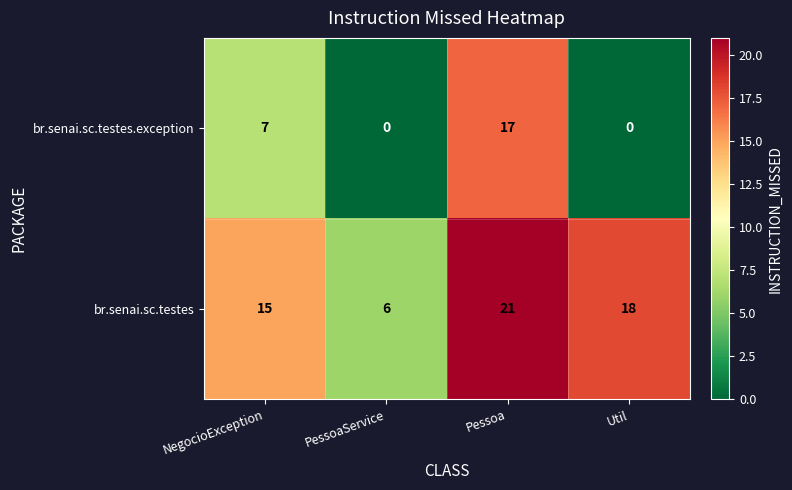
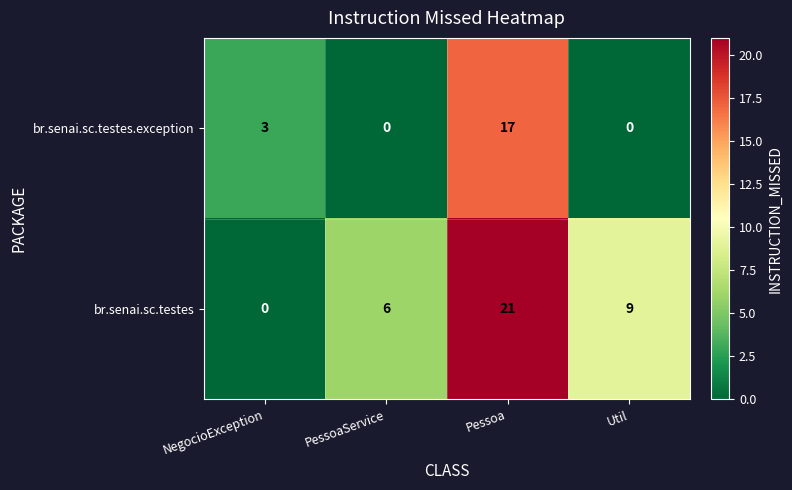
  {
    "br.senai.sc.testes.exception": {
-     "NegocioException": 7,
+     "NegocioException": 3,
      "PessoaService": 0,
      "Pessoa": 17,
      "Util": 0
    },
    "br.senai.sc.testes": {
-     "NegocioException": 15,
+     "NegocioException": 0,
      "PessoaService": 6,
      "Pessoa": 21,
-     "Util": 18
+     "Util": 9
    }
  }
